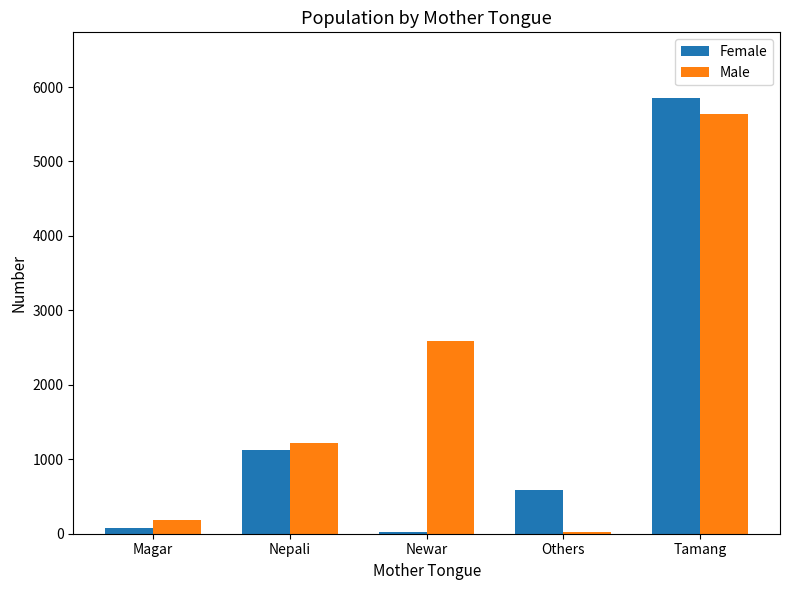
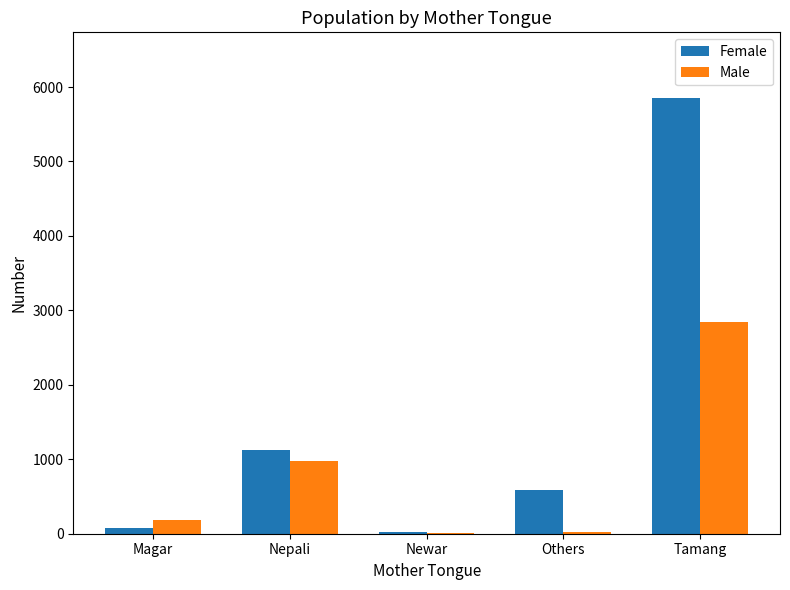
  {
    "Female": {
      "Magar": 100,
      "Nepali": 1100,
      "Others": 600,
      "Tamang": 5900
    },
    "Male": {
      "Magar": 200,
-     "Nepali": 1200,
-     "Newar": 2600,
-     "Tamang": 5600
+     "Nepali": 1000,
+     "Newar": 0,
+     "Tamang": 2800
    }
  }
